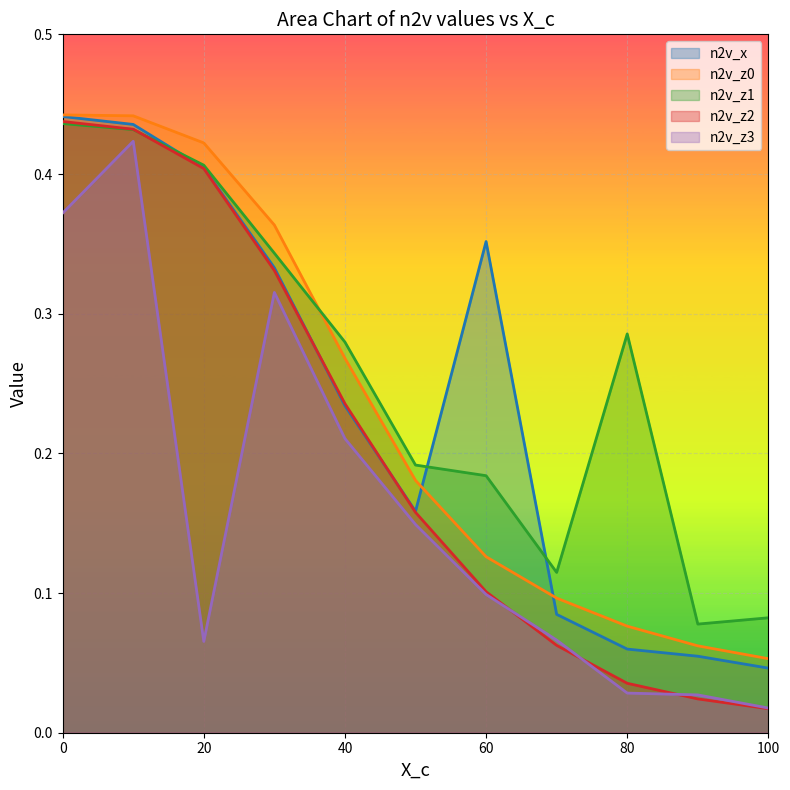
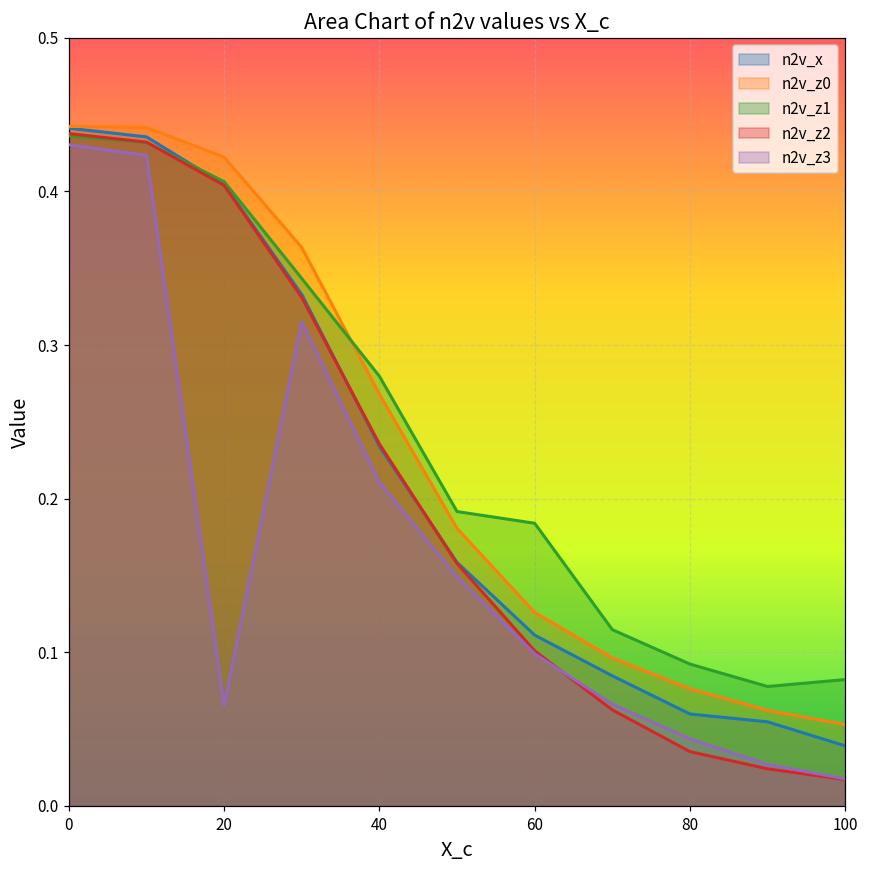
  {
    "n2v_x": {
-     "60": 0.352,
+     "60": 0.111,
      "80": 0.060,
-     "100": 0.046
+     "100": 0.039
    },
    "n2v_z1": {
      "20": 0.406,
      "40": 0.280,
      "60": 0.184,
-     "80": 0.286,
+     "80": 0.092,
      "100": 0.082
    },
    "n2v_z3": {
-     "0": 0.372,
+     "0": 0.430,
      "20": 0.065,
      "40": 0.211,
      "60": 0.099,
-     "80": 0.028
+     "80": 0.044
    }
  }
